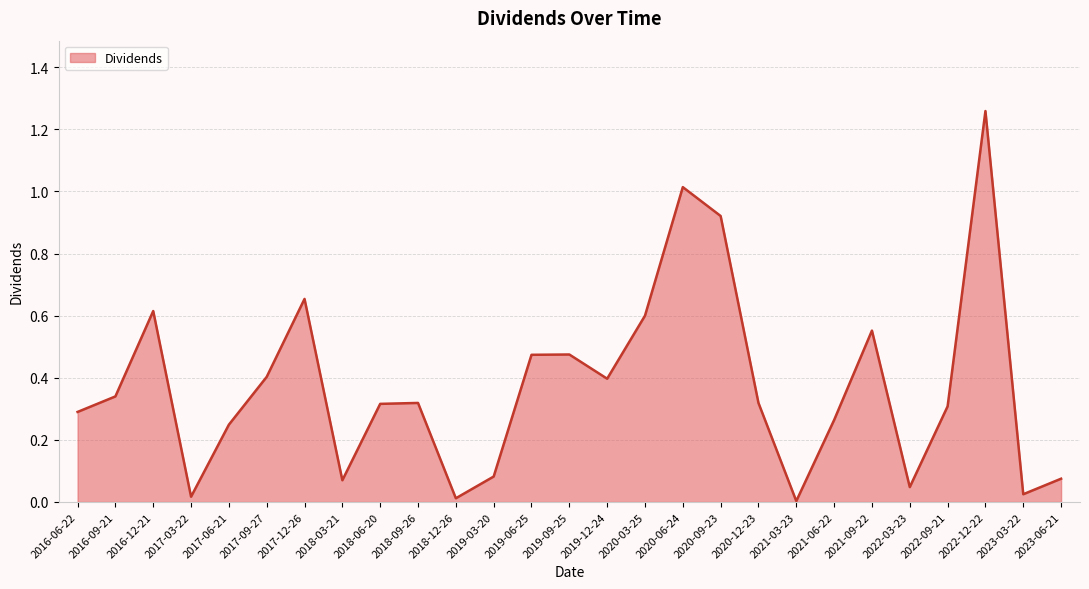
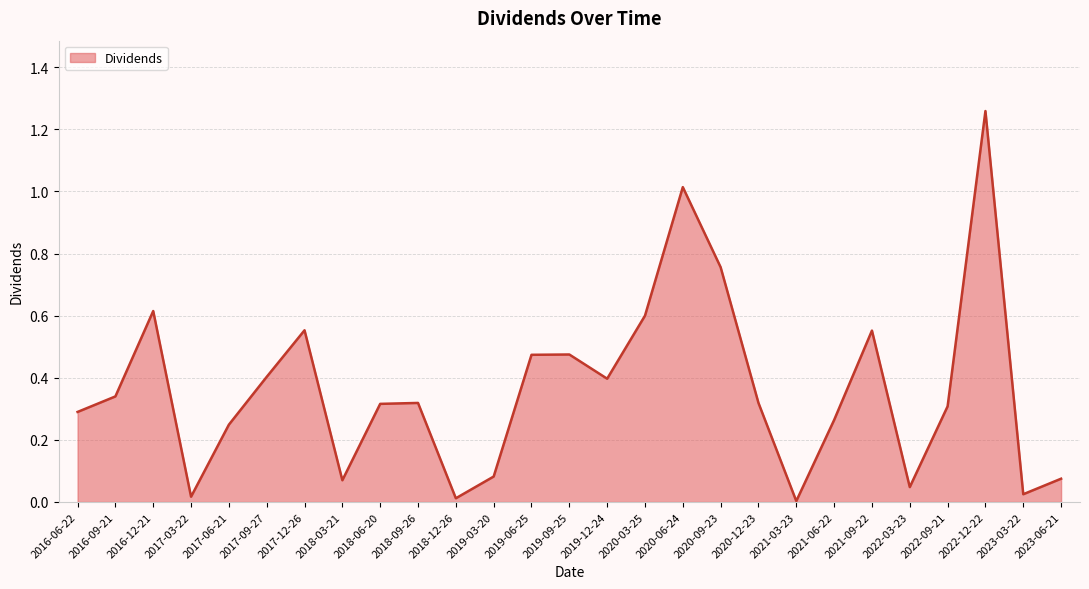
  {
    "2016-06-22": 0.29,
    "2016-09-21": 0.34,
    "2016-12-21": 0.62,
    "2017-03-22": 0.02,
    "2017-06-21": 0.25,
    "2017-09-27": 0.40,
-   "2017-12-26": 0.65,
+   "2017-12-26": 0.55,
    "2018-03-21": 0.07,
    "2018-06-20": 0.32,
    "2018-09-26": 0.32,
    "2018-12-26": 0.01,
    "2019-03-20": 0.08,
    "2019-06-25": 0.47,
    "2019-09-25": 0.48,
    "2019-12-24": 0.40,
    "2020-03-25": 0.60,
    "2020-06-24": 1.01,
-   "2020-09-23": 0.92,
+   "2020-09-23": 0.76,
    "2020-12-23": 0.32,
    "2021-03-23": 0.00,
    "2021-06-22": 0.26,
    "2021-09-22": 0.55,
    "2022-03-23": 0.05,
    "2022-09-21": 0.31,
    "2022-12-22": 1.26,
    "2023-03-22": 0.03,
    "2023-06-21": 0.08
  }
